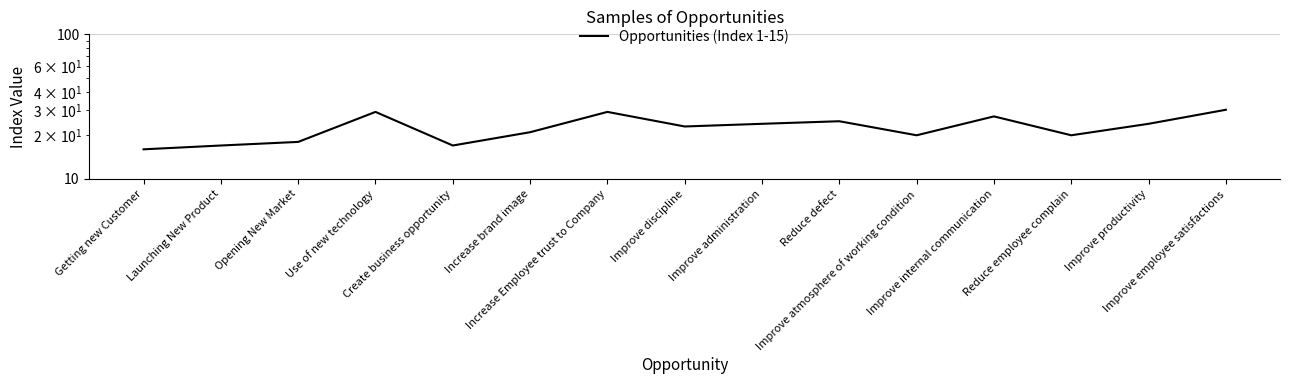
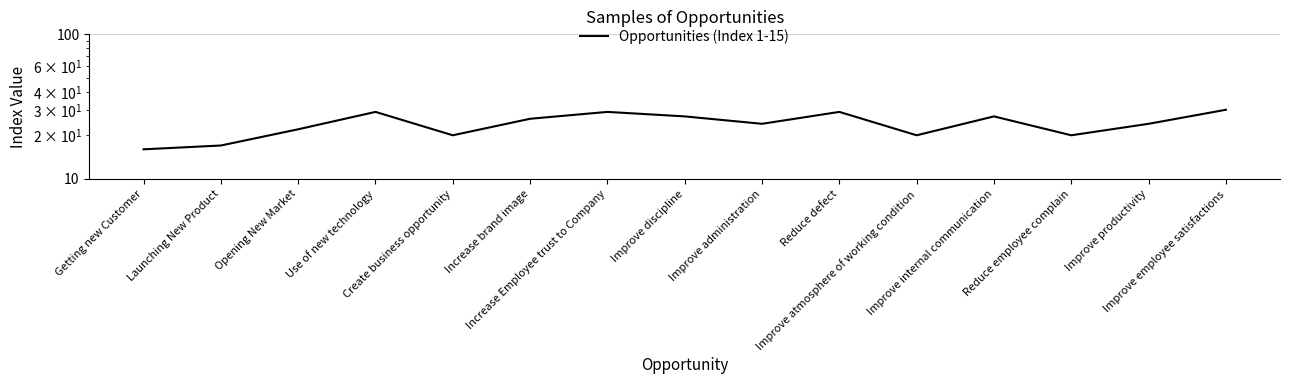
  {
    "Getting new Customer": 16,
    "Launching New Product": 17,
-   "Opening New Market": 18,
+   "Opening New Market": 22,
    "Use of new technology": 29,
-   "Create business opportunity": 17,
-   "Increase brand image": 21,
+   "Create business opportunity": 20,
+   "Increase brand image": 26,
    "Increase Employee trust to Company": 29,
-   "Improve discipline": 23,
+   "Improve discipline": 27,
    "Improve administration": 24,
-   "Reduce defect": 25,
+   "Reduce defect": 29,
    "Improve atmosphere of working condition": 20,
    "Improve internal communication": 27,
    "Reduce employee complain": 20,
    "Improve productivity": 24,
    "Improve employee satisfactions": 30
  }
